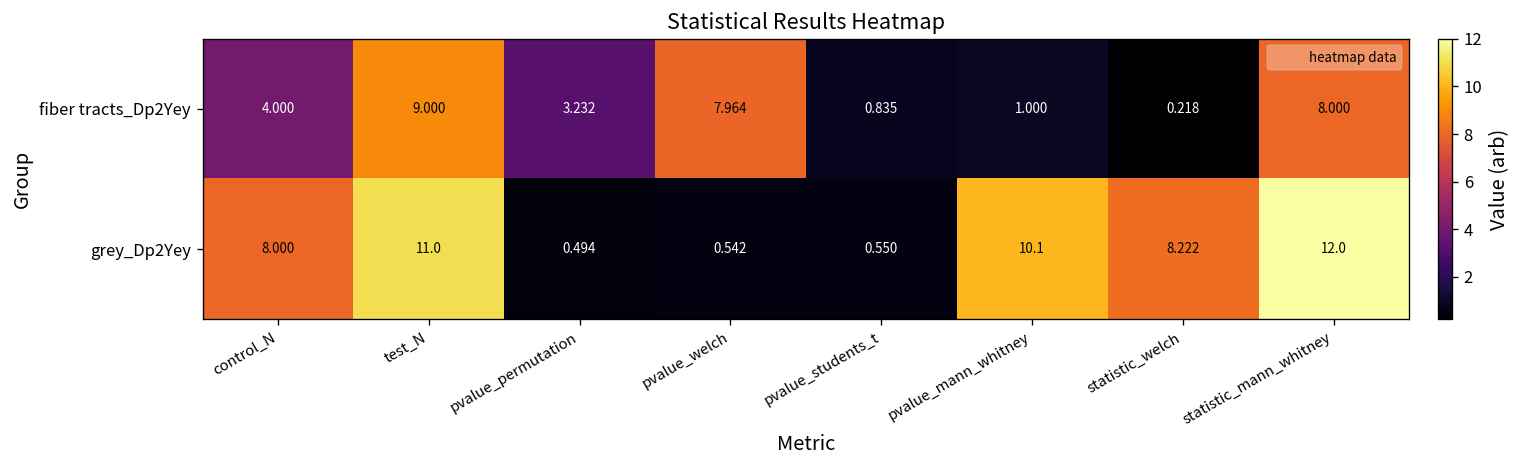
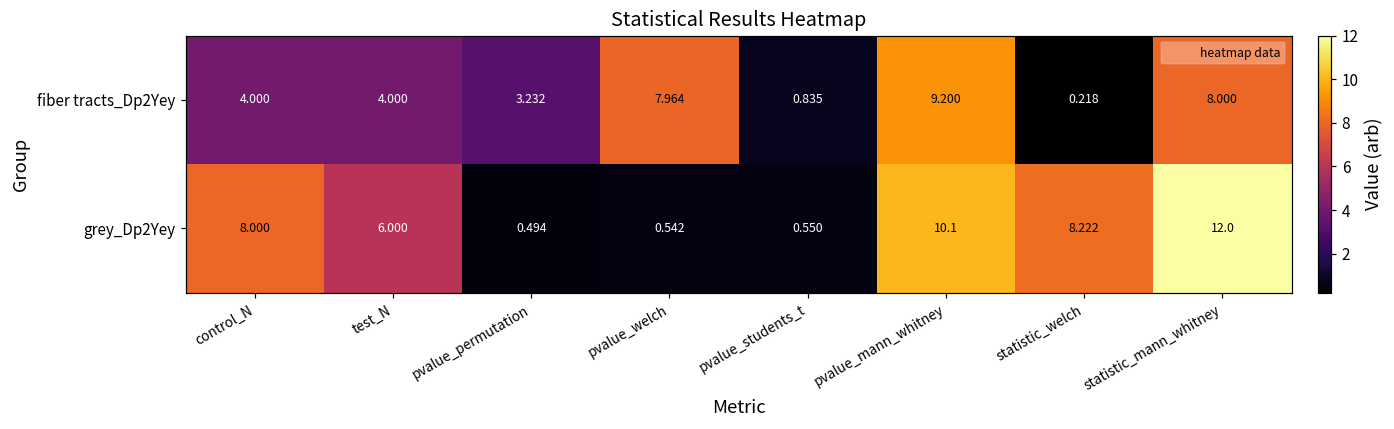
  {
    "fiber tracts_Dp2Yey": {
      "control_N": 4.000,
-     "test_N": 9.000,
+     "test_N": 4.000,
      "pvalue_permutation": 3.232,
      "pvalue_welch": 7.964,
      "pvalue_students_t": 0.835,
-     "pvalue_mann_whitney": 1.000,
+     "pvalue_mann_whitney": 9.200,
      "statistic_welch": 0.218,
      "statistic_mann_whitney": 8.000
    },
    "grey_Dp2Yey": {
      "control_N": 8.000,
-     "test_N": 11.0,
+     "test_N": 6.000,
      "pvalue_permutation": 0.494,
      "pvalue_welch": 0.542,
      "pvalue_students_t": 0.550,
      "pvalue_mann_whitney": 10.1,
      "statistic_welch": 8.222,
      "statistic_mann_whitney": 12.0
    }
  }
